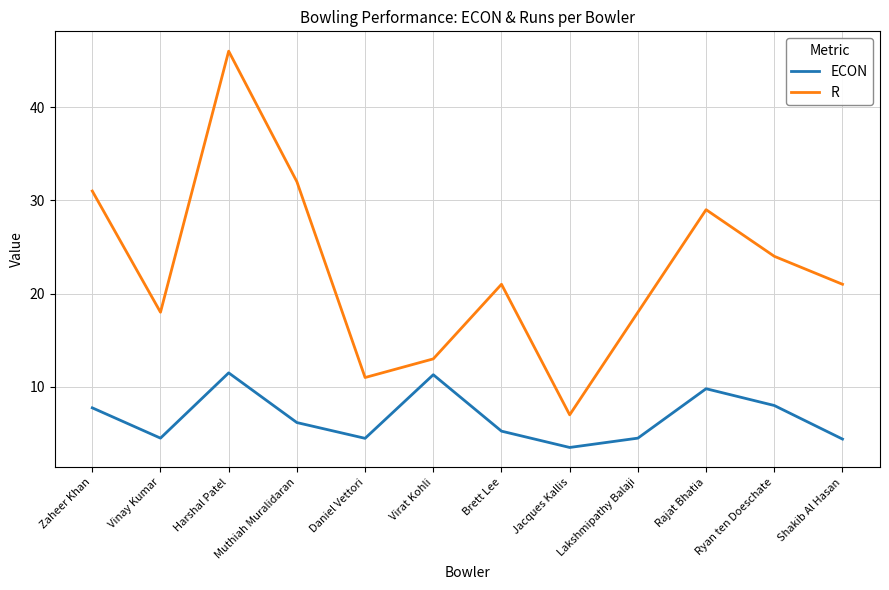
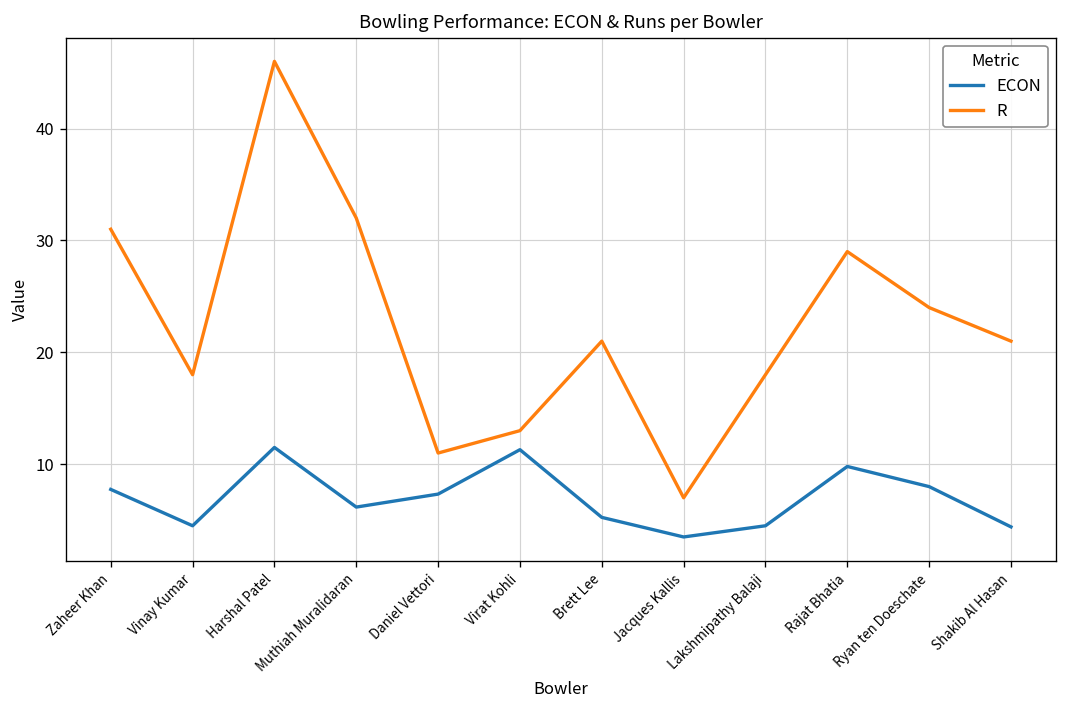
  {
    "ECON": {
      "Zaheer Khan": 8,
      "Vinay Kumar": 5,
      "Harshal Patel": 12,
      "Muthiah Muralidaran": 6,
-     "Daniel Vettori": 4,
+     "Daniel Vettori": 7,
      "Virat Kohli": 11,
      "Brett Lee": 5,
      "Jacques Kallis": 4,
      "Lakshmipathy Balaji": 5,
      "Rajat Bhatia": 10,
      "Ryan ten Doeschate": 8,
      "Shakib Al Hasan": 4
    },
    "R": {
      "Zaheer Khan": 31,
      "Vinay Kumar": 18,
      "Harshal Patel": 46,
      "Muthiah Muralidaran": 32,
      "Daniel Vettori": 11,
      "Virat Kohli": 13,
      "Brett Lee": 21,
      "Jacques Kallis": 7,
      "Lakshmipathy Balaji": 18,
      "Rajat Bhatia": 29,
      "Ryan ten Doeschate": 24,
      "Shakib Al Hasan": 21
    }
  }
